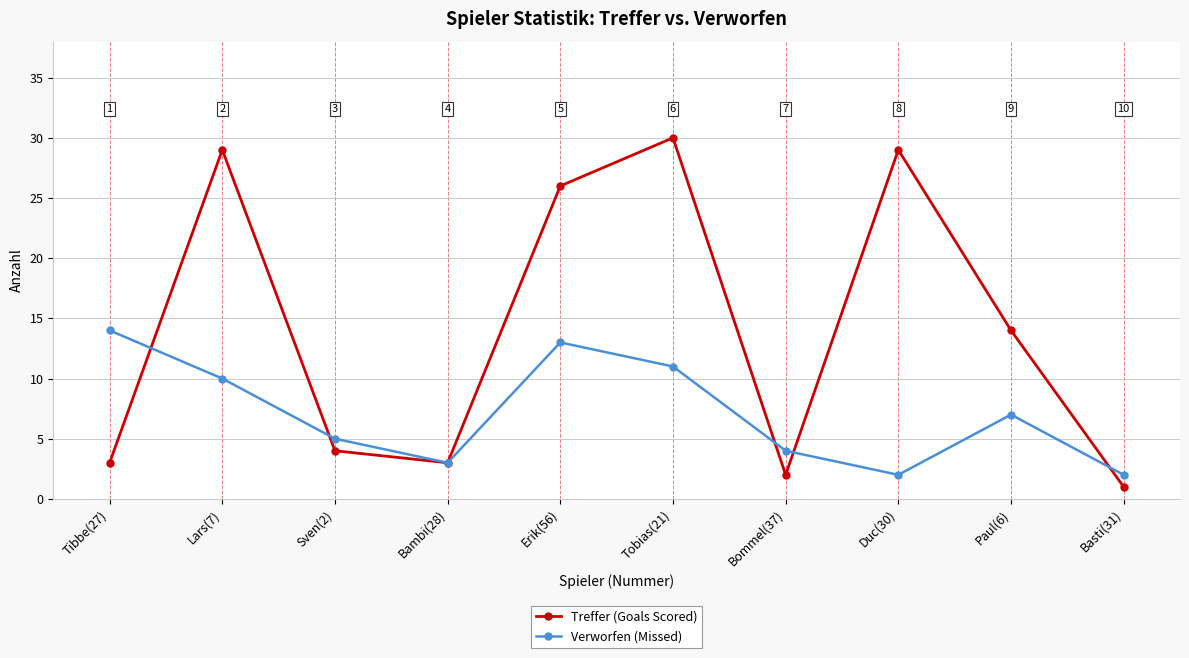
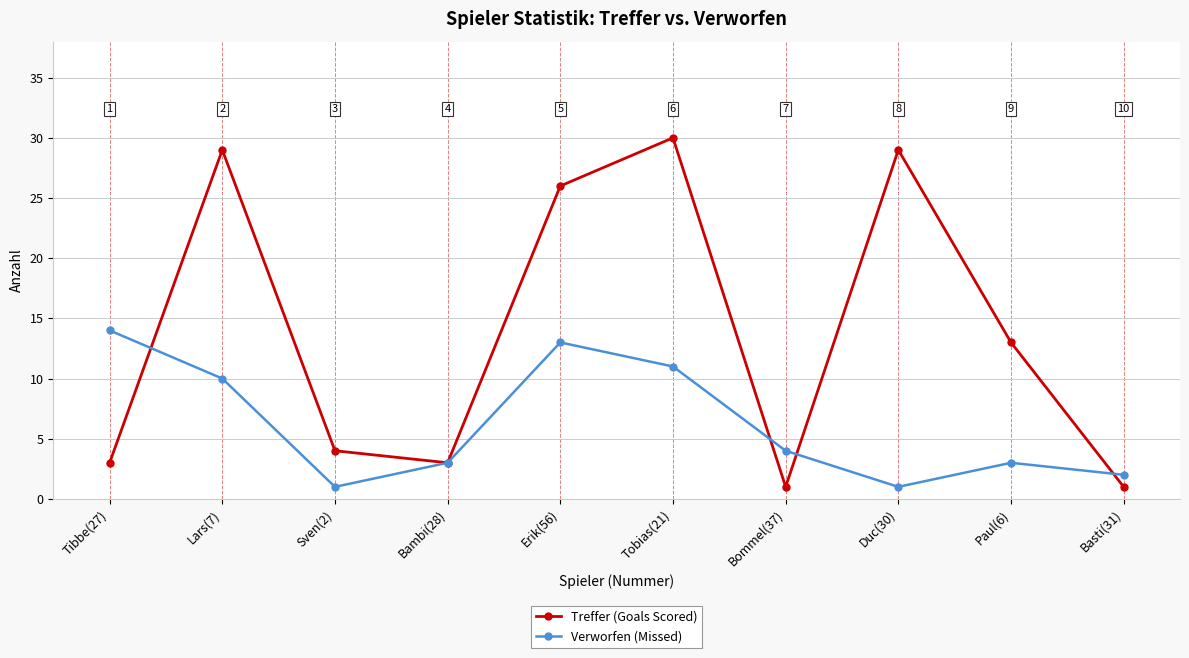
  {
    "Treffer (Goals Scored)": {
      "Tibbe(27)": 3,
      "Lars(7)": 29,
      "Sven(2)": 4,
      "Erik(56)": 26,
-     "Bommel(37)": 2,
+     "Bommel(37)": 1,
      "Duc(30)": 29,
-     "Paul(6)": 14,
+     "Paul(6)": 13,
      "Basti(31)": 1
    },
    "Verworfen (Missed)": {
      "Tibbe(27)": 14,
      "Lars(7)": 10,
-     "Sven(2)": 5,
+     "Sven(2)": 1,
      "Erik(56)": 13,
      "Tobias(21)": 11,
      "Bommel(37)": 4,
-     "Duc(30)": 2,
-     "Paul(6)": 7,
+     "Duc(30)": 1,
+     "Paul(6)": 3,
      "Basti(31)": 2
    }
  }
